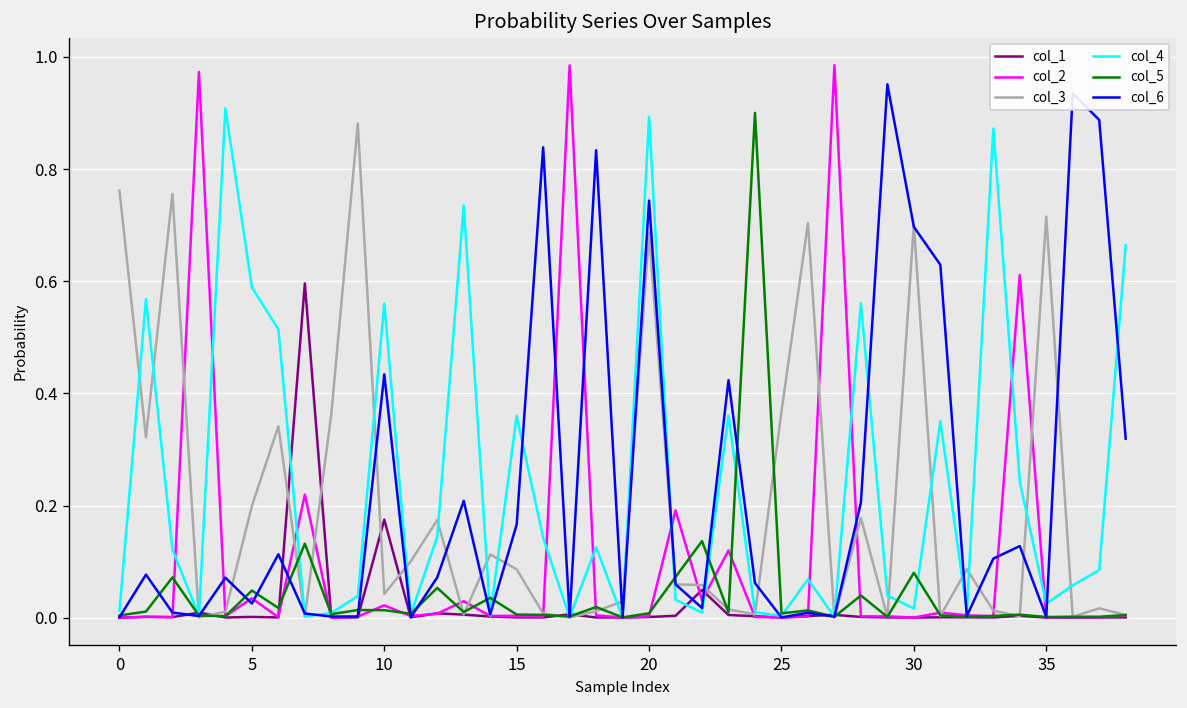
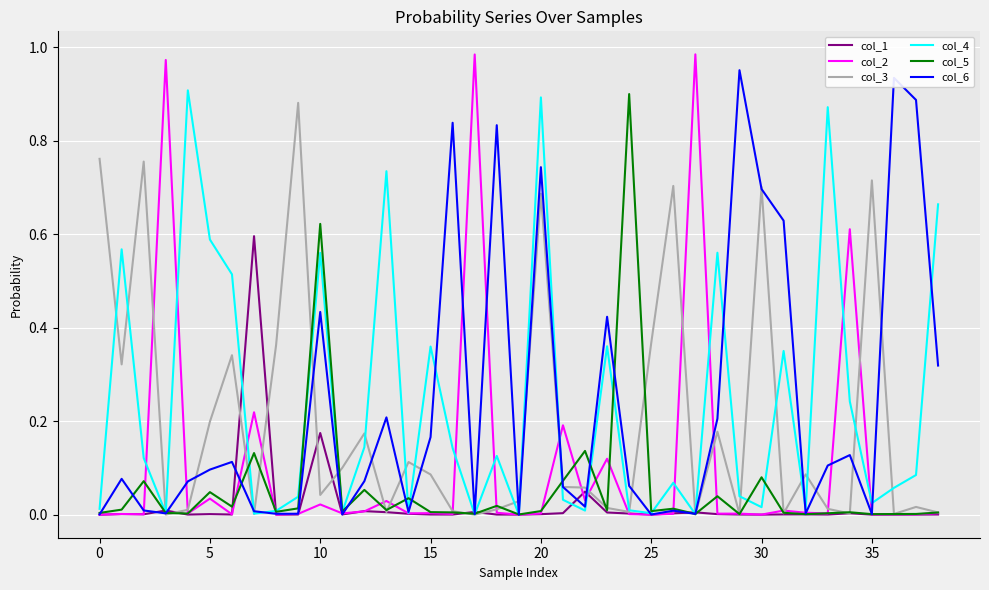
  {
    "col_1": {
      "5": 0.00,
      "10": 0.17
    },
    "col_2": {
      "5": 0.03,
      "10": 0.02
    },
    "col_3": {
      "0": 0.76,
      "5": 0.20,
      "10": 0.04,
      "15": 0.09,
      "20": 0.69,
      "25": 0.37,
      "35": 0.72
    },
    "col_4": {
      "0": 0.01,
      "5": 0.59,
      "10": 0.56,
      "15": 0.36,
      "20": 0.89,
      "30": 0.02,
      "35": 0.03
    },
    "col_5": {
      "5": 0.05,
-     "10": 0.01,
+     "10": 0.62,
      "30": 0.08
    },
    "col_6": {
-     "5": 0.03,
+     "5": 0.10,
      "10": 0.43,
      "15": 0.17,
      "20": 0.74
    }
  }
